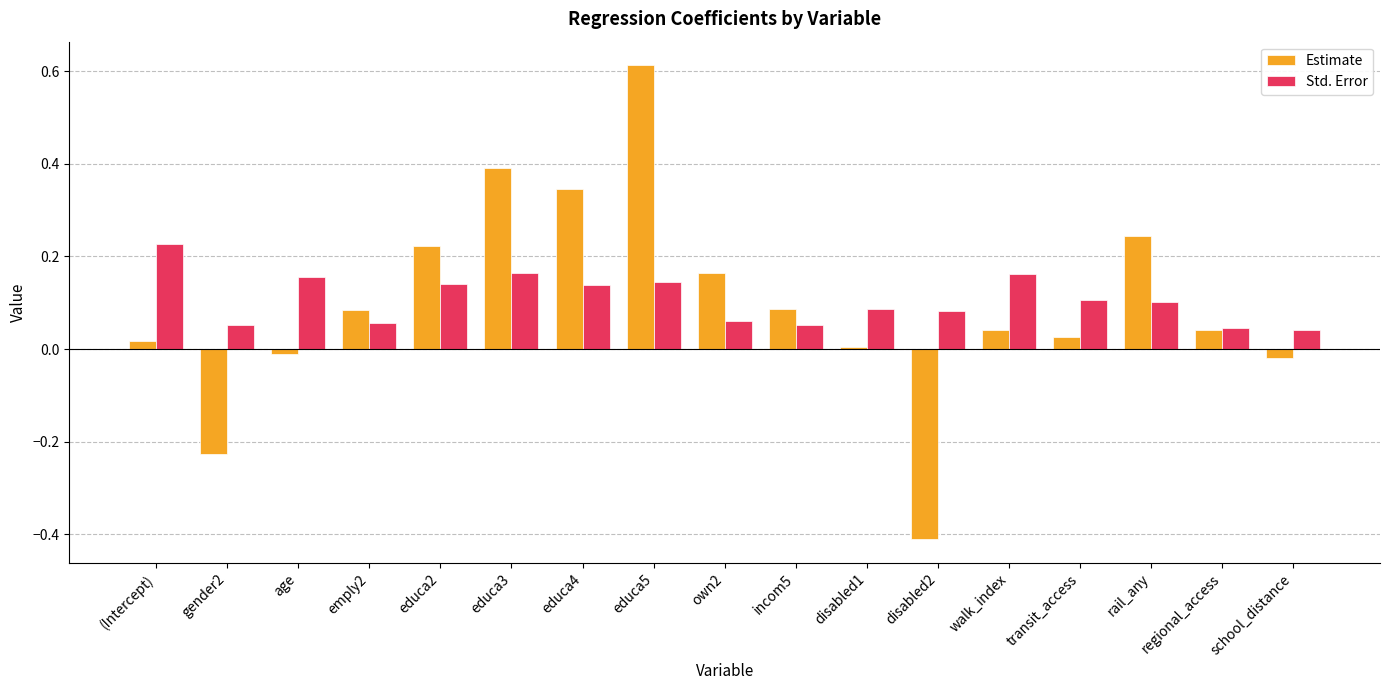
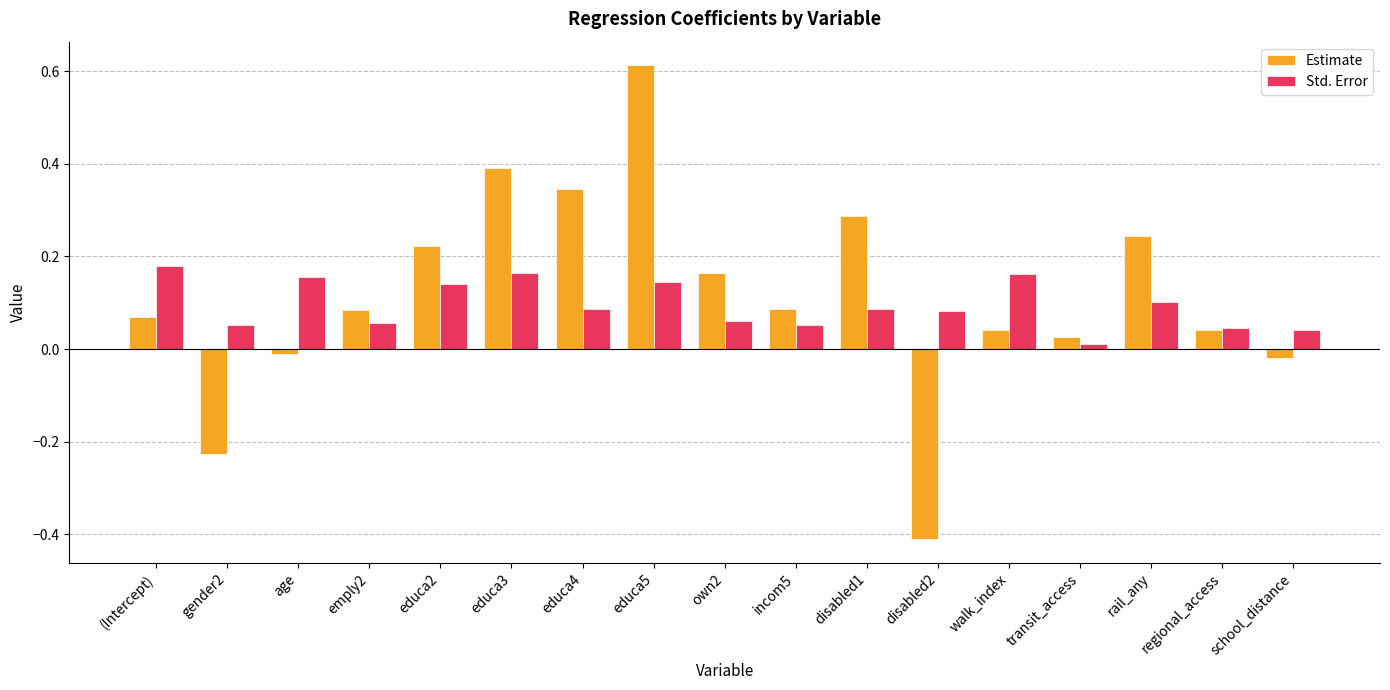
  {
    "Estimate": {
-     "(Intercept)": 0.02,
+     "(Intercept)": 0.07,
      "gender2": -0.23,
      "age": -0.01,
      "emply2": 0.08,
      "educa2": 0.22,
      "educa3": 0.39,
      "educa4": 0.35,
      "educa5": 0.61,
      "own2": 0.16,
      "incom5": 0.09,
-     "disabled1": 0.00,
+     "disabled1": 0.29,
      "disabled2": -0.41,
      "walk_index": 0.04,
      "transit_access": 0.03,
      "rail_any": 0.24,
      "regional_access": 0.04,
      "school_distance": -0.02
    },
    "Std. Error": {
-     "(Intercept)": 0.23,
+     "(Intercept)": 0.18,
      "gender2": 0.05,
      "age": 0.15,
      "emply2": 0.06,
      "educa2": 0.14,
      "educa3": 0.16,
-     "educa4": 0.14,
+     "educa4": 0.09,
      "educa5": 0.14,
      "own2": 0.06,
      "incom5": 0.05,
      "disabled1": 0.09,
      "disabled2": 0.08,
      "walk_index": 0.16,
-     "transit_access": 0.11,
+     "transit_access": 0.01,
      "rail_any": 0.10,
      "regional_access": 0.05,
      "school_distance": 0.04
    }
  }
